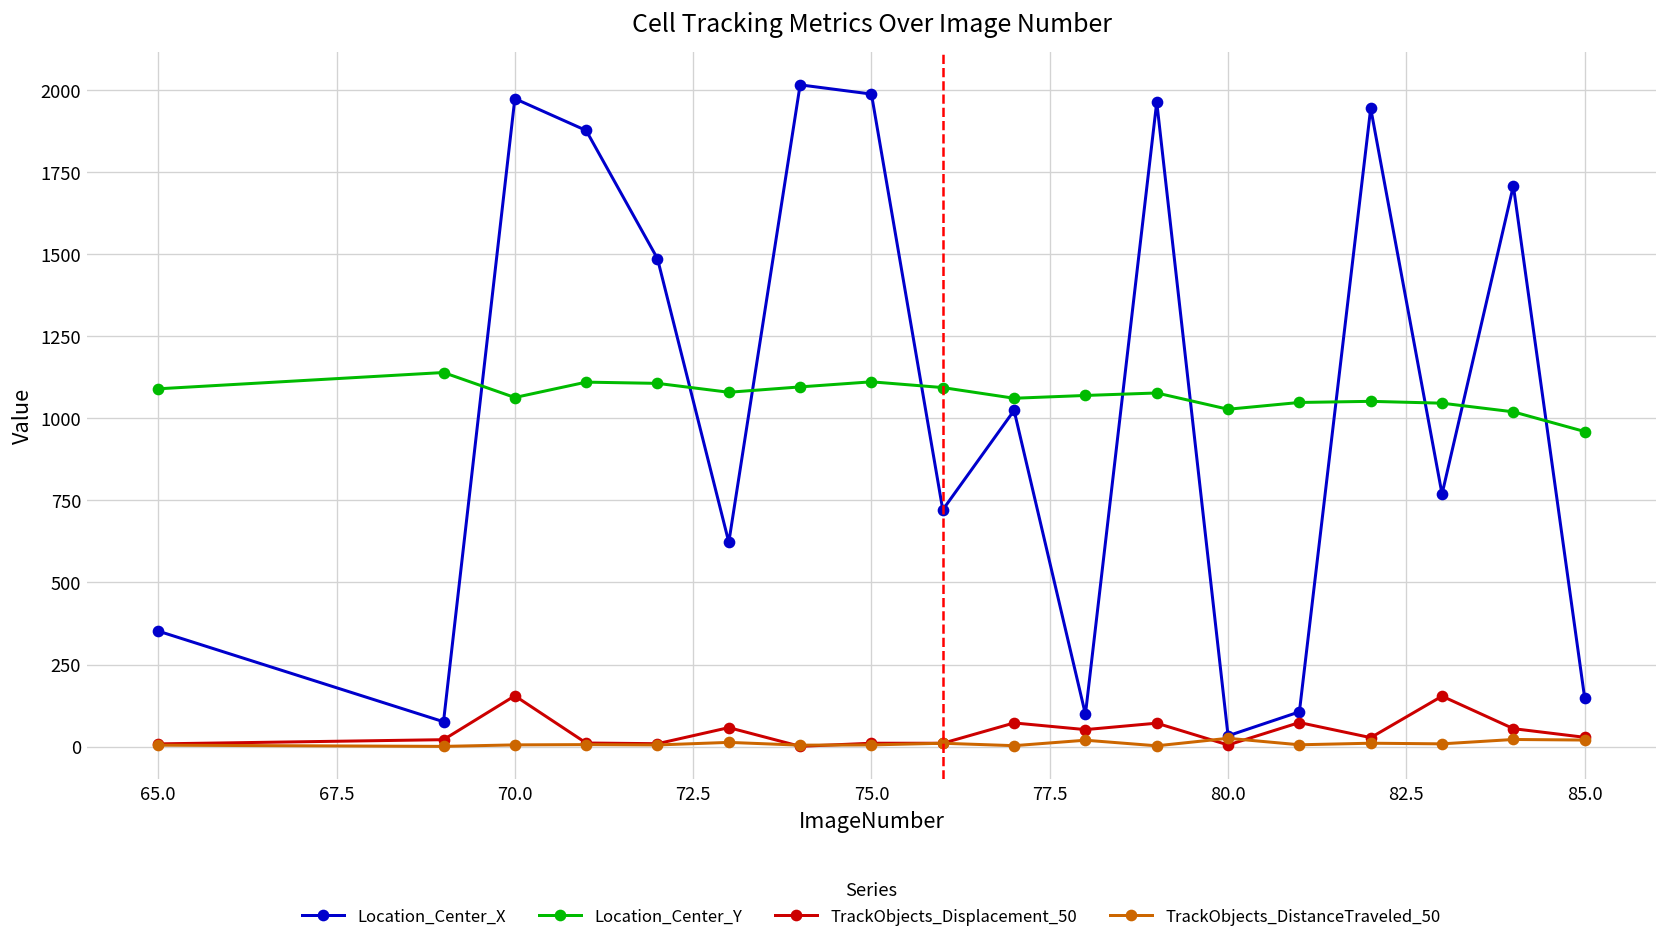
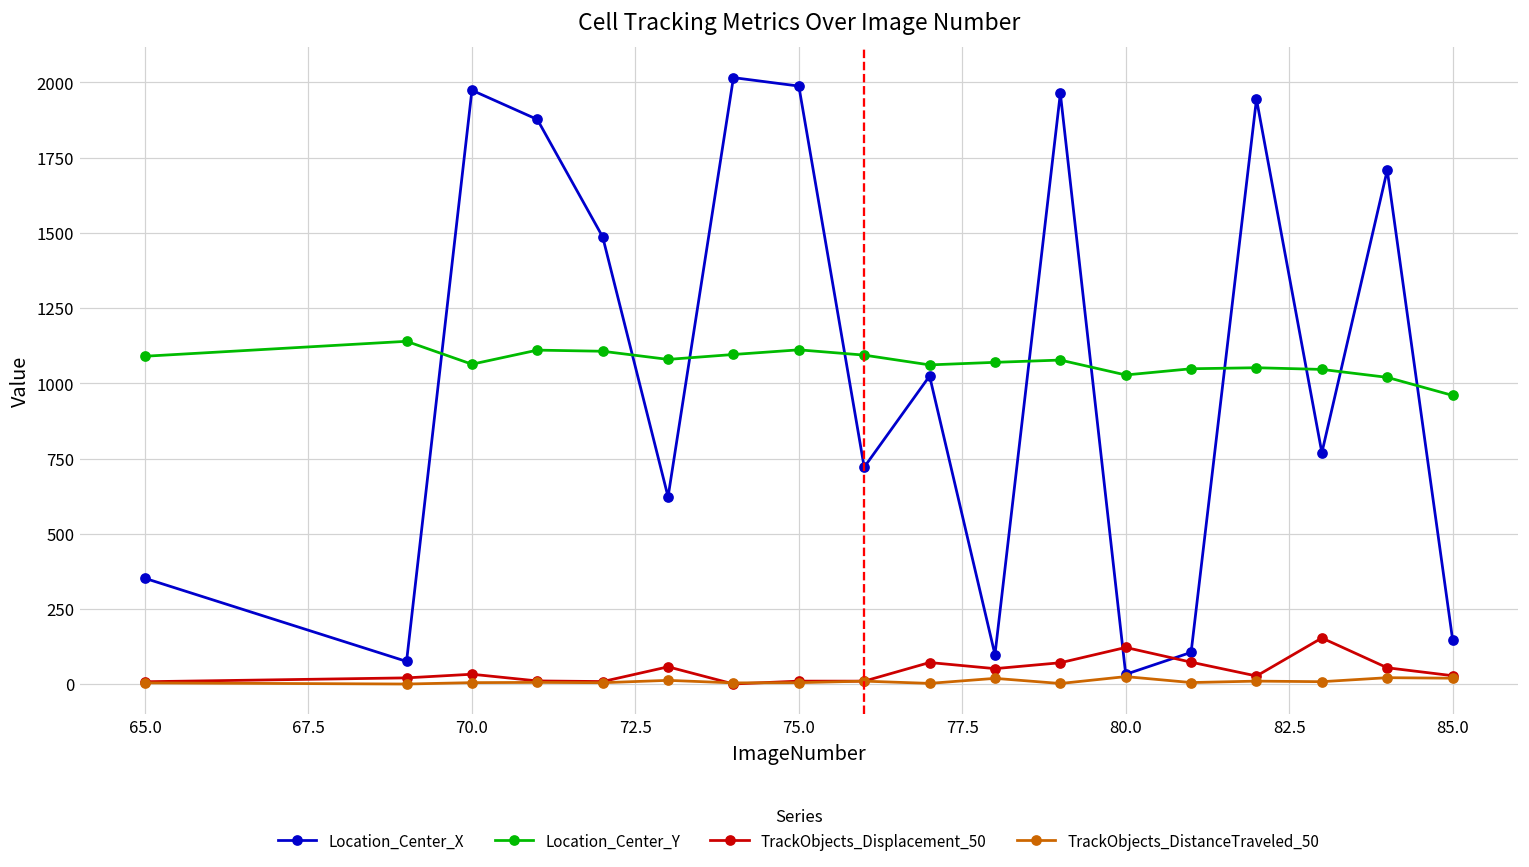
  {
    "Location_Center_X": {
      "65.0": 350,
      "70.0": 1970,
      "75.0": 1990,
      "85.0": 150
    },
    "Location_Center_Y": {
      "65.0": 1090,
      "70.0": 1060,
      "75.0": 1110,
      "80.0": 1030,
      "85.0": 960
    },
    "TrackObjects_Displacement_50": {
-     "70.0": 150,
-     "80.0": 0
+     "70.0": 30,
+     "80.0": 120
    },
    "TrackObjects_DistanceTraveled_50": {
      "70.0": 10
    }
  }
